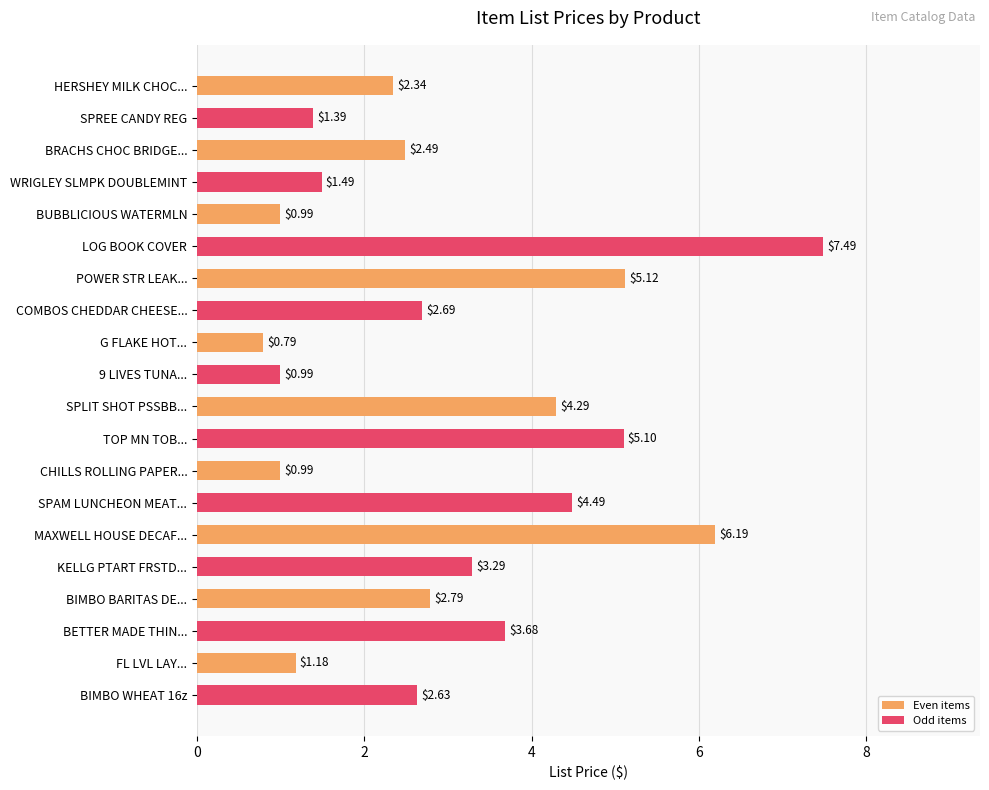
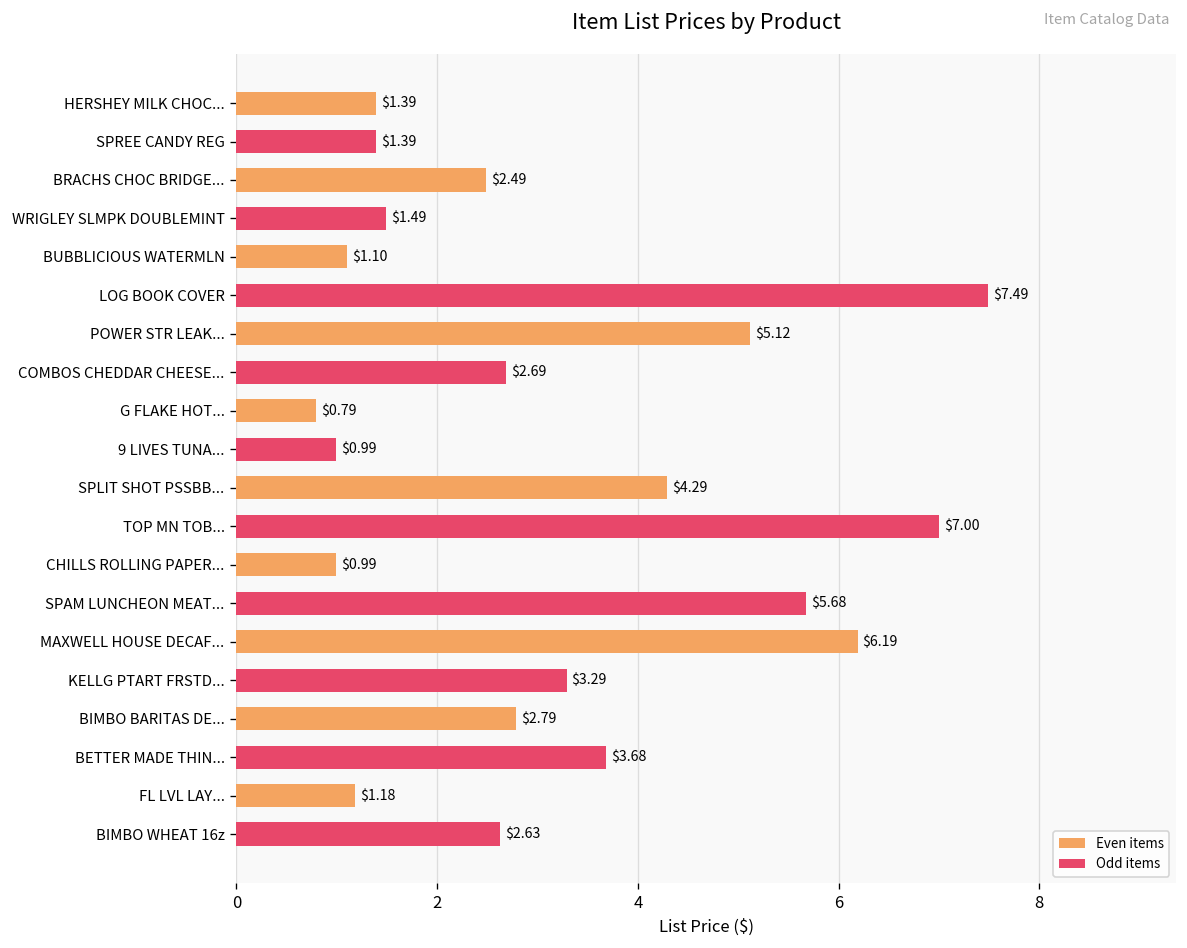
  {
-   "HERSHEY MILK CHOC...": "$2.34",
+   "HERSHEY MILK CHOC...": "$1.39",
    "SPREE CANDY REG": "$1.39",
    "BRACHS CHOC BRIDGE...": "$2.49",
    "WRIGLEY SLMPK DOUBLEMINT": "$1.49",
-   "BUBBLICIOUS WATERMLN": "$0.99",
+   "BUBBLICIOUS WATERMLN": "$1.10",
    "LOG BOOK COVER": "$7.49",
    "POWER STR LEAK...": "$5.12",
    "COMBOS CHEDDAR CHEESE...": "$2.69",
    "G FLAKE HOT...": "$0.79",
    "9 LIVES TUNA...": "$0.99",
    "SPLIT SHOT PSSBB...": "$4.29",
-   "TOP MN TOB...": "$5.10",
+   "TOP MN TOB...": "$7.00",
    "CHILLS ROLLING PAPER...": "$0.99",
-   "SPAM LUNCHEON MEAT...": "$4.49",
+   "SPAM LUNCHEON MEAT...": "$5.68",
    "MAXWELL HOUSE DECAF...": "$6.19",
    "KELLG PTART FRSTD...": "$3.29",
    "BIMBO BARITAS DE...": "$2.79",
    "BETTER MADE THIN...": "$3.68",
    "FL LVL LAY...": "$1.18",
    "BIMBO WHEAT 16z": "$2.63"
  }
